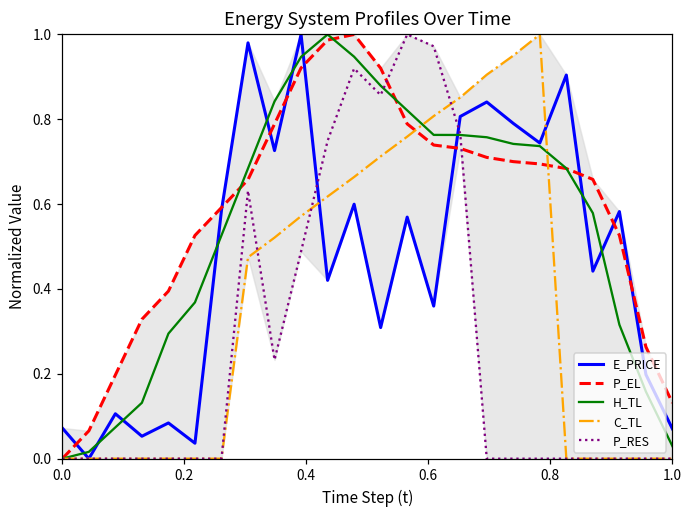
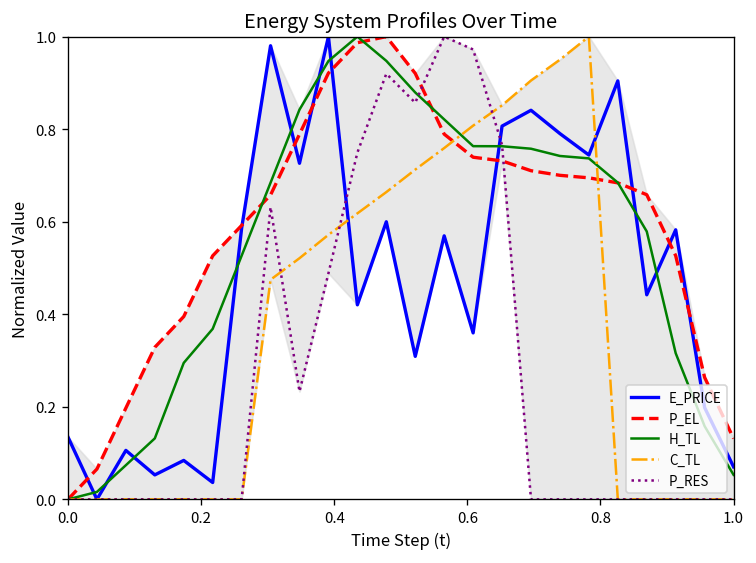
  {
    "E_PRICE": {
-     "0.0": 0.07,
+     "0.0": 0.13,
      "1.0": 0.07
    },
    "H_TL": {
-     "1.0": 0.03
+     "1.0": 0.05
    }
  }
